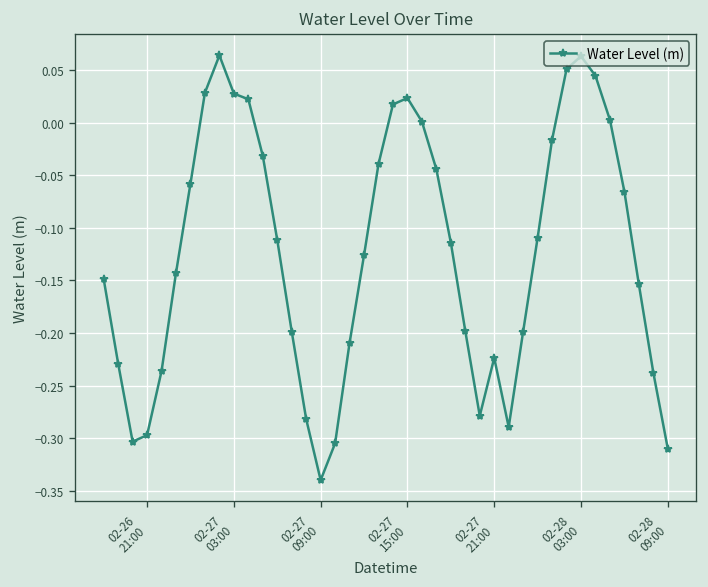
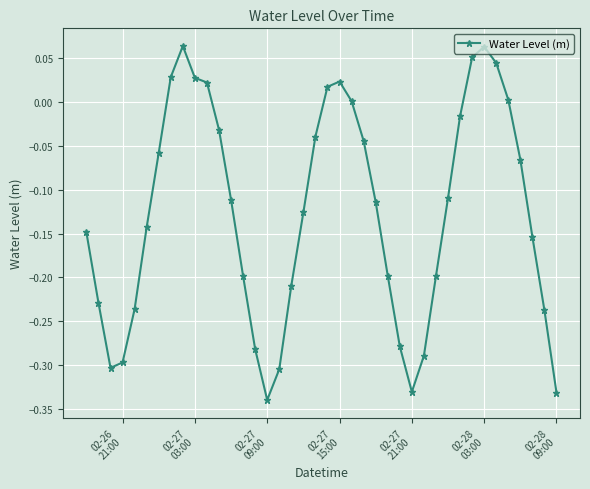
  {
    "02-26 21:00": -0.30,
    "02-27 03:00": 0.03,
    "02-27 09:00": -0.34,
    "02-27 15:00": 0.02,
-   "02-27 21:00": -0.22,
-   "02-28 09:00": -0.31
+   "02-27 21:00": -0.33,
+   "02-28 09:00": -0.33
  }
